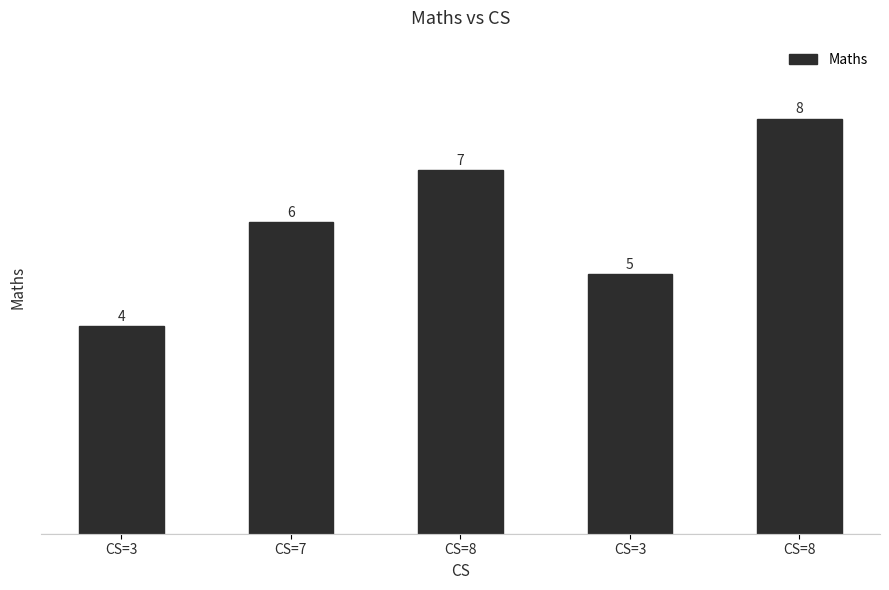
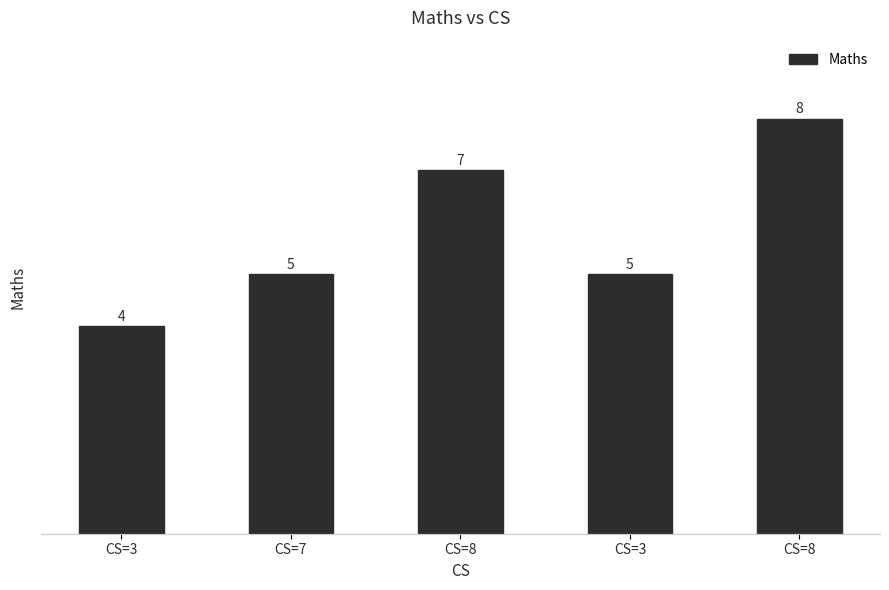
  {
-   "CS=7": 6
+   "CS=7": 5
  }
